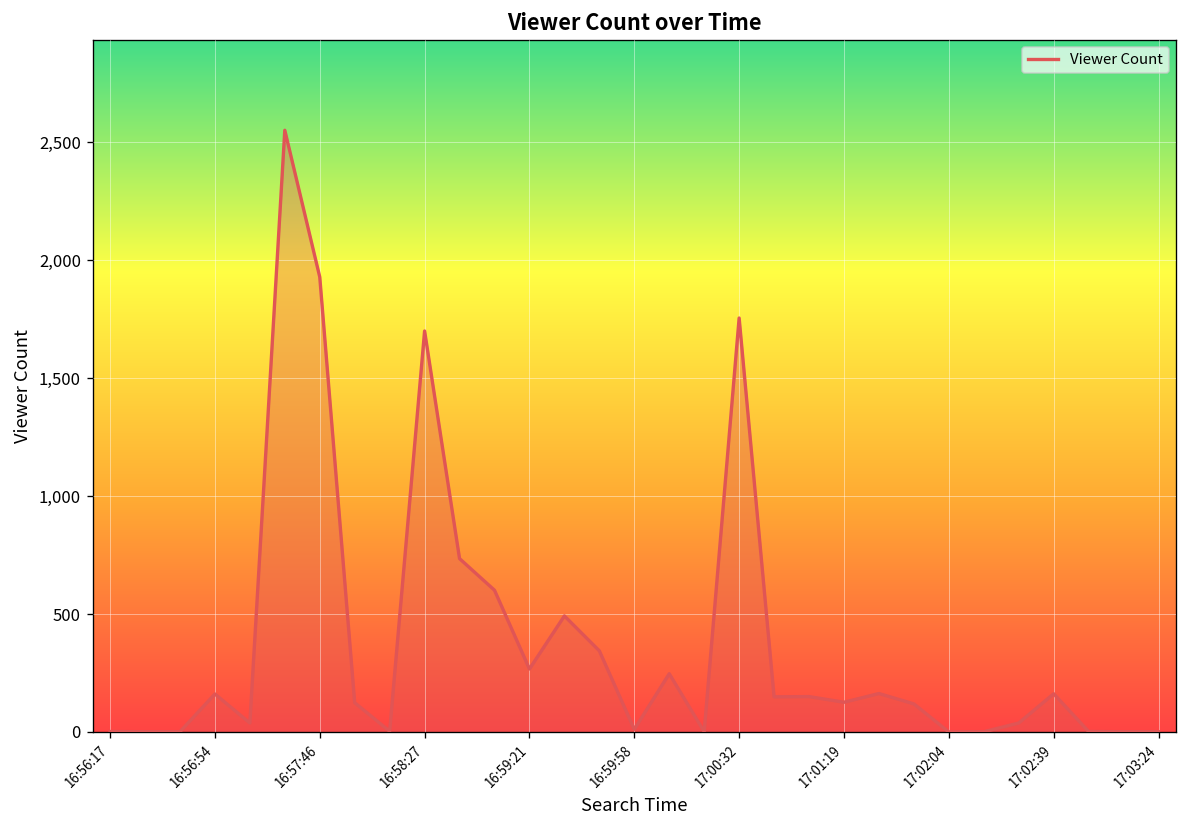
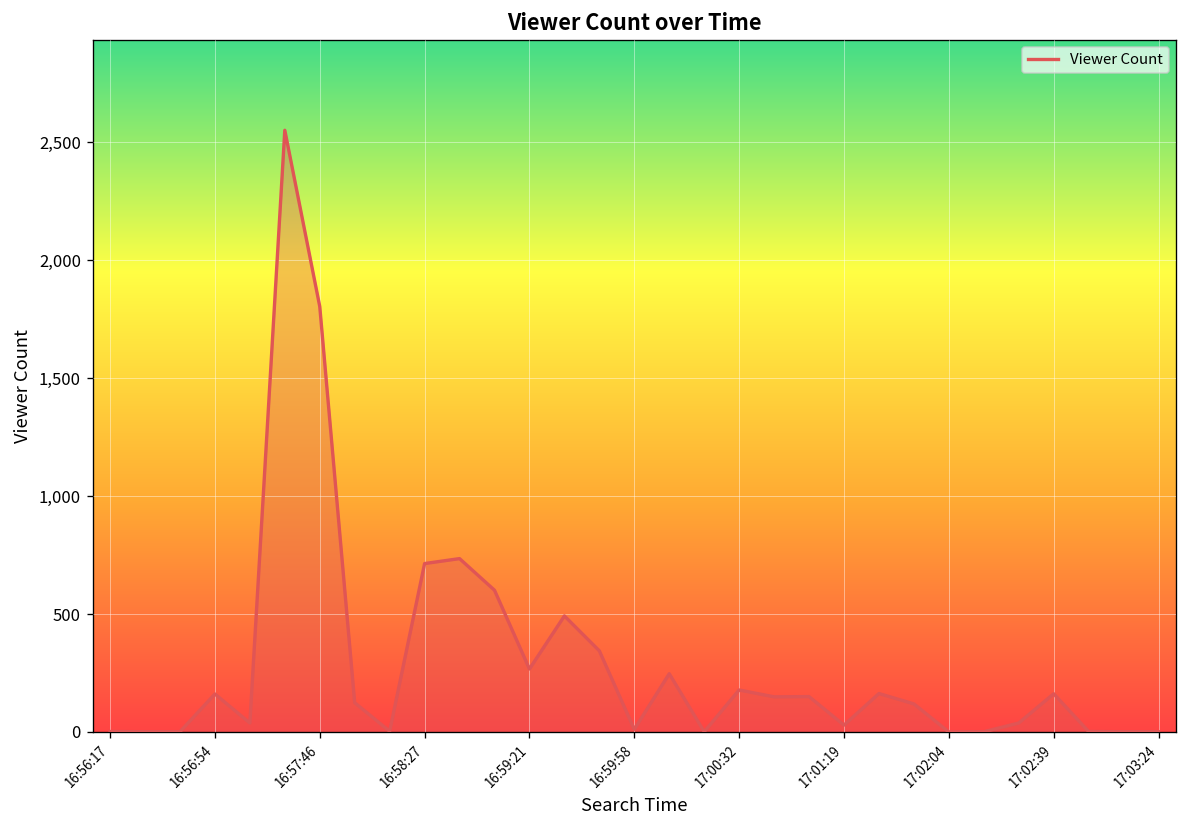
  {
    "16:56:17": "0",
    "16:56:54": "160",
-   "16:57:46": "1,930",
-   "16:58:27": "1,700",
+   "16:57:46": "1,800",
+   "16:58:27": "710",
    "16:59:21": "270",
    "16:59:58": "10",
-   "17:00:32": "1,760",
-   "17:01:19": "130",
+   "17:00:32": "180",
+   "17:01:19": "30",
    "17:02:04": "0",
    "17:02:39": "160",
    "17:03:24": "0"
  }
